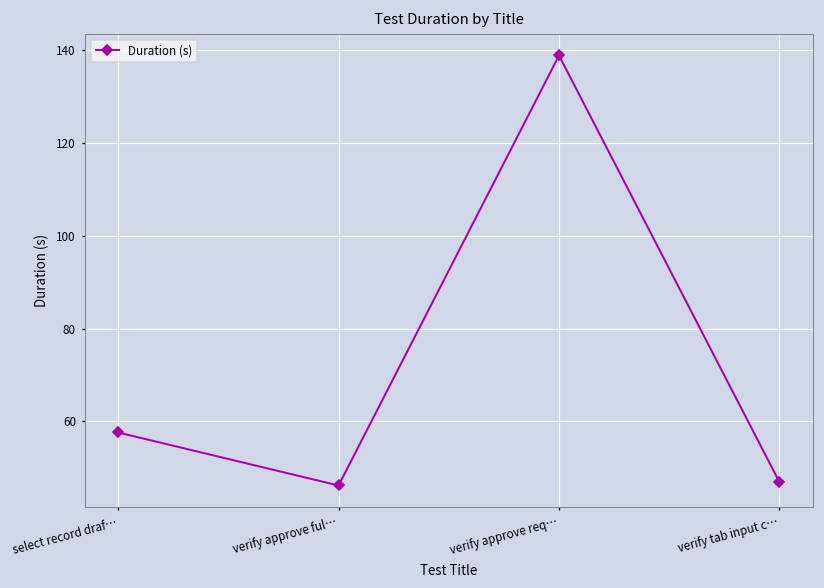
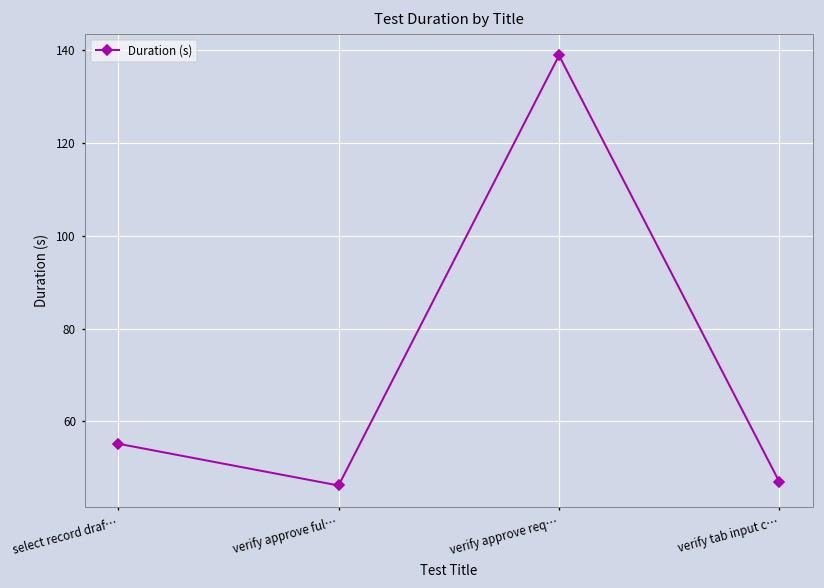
  {
-   "select record draf…": 58,
+   "select record draf…": 55,
    "verify approve ful…": 46,
    "verify approve req…": 139,
    "verify tab input c…": 47
  }
